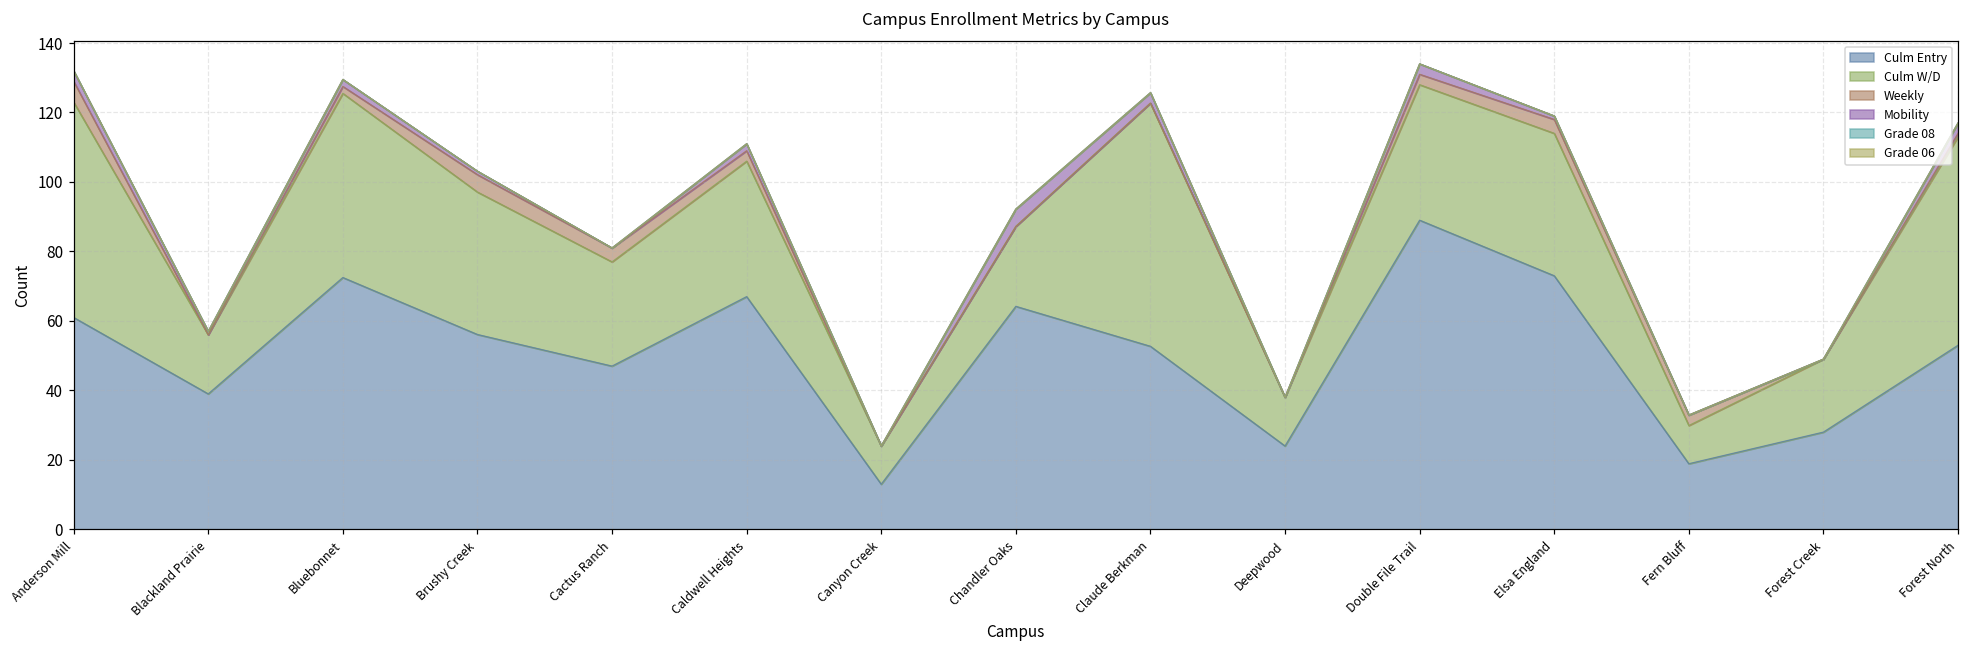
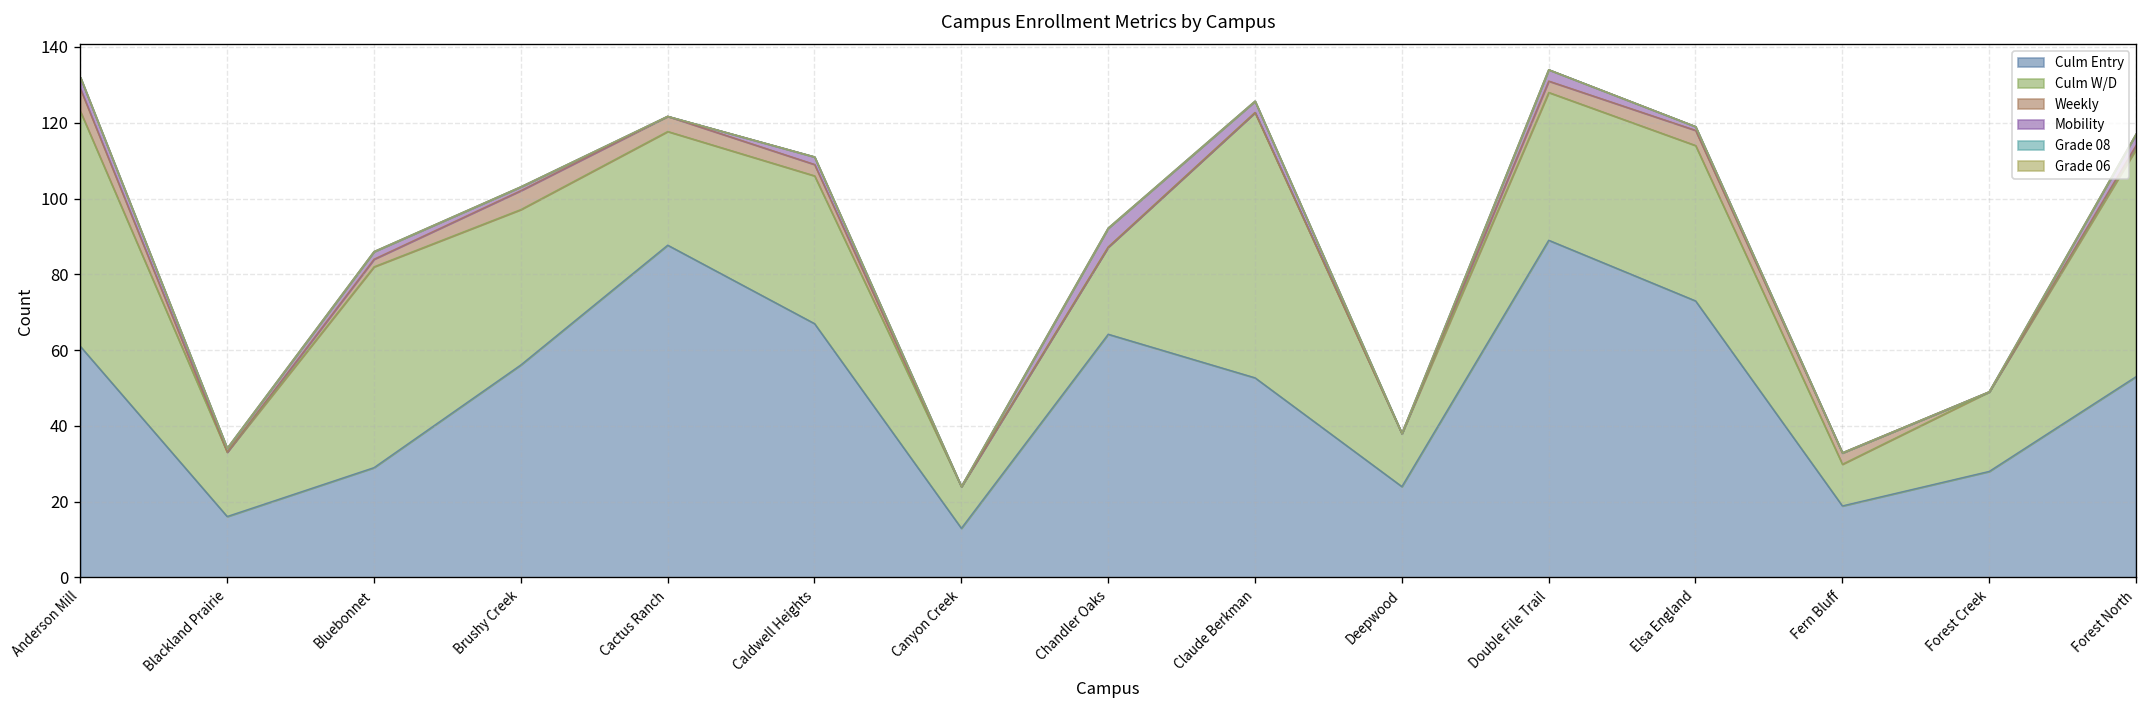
  {
    "Culm Entry": {
      "Anderson Mill": 61,
-     "Blackland Prairie": 39,
-     "Bluebonnet": 73,
+     "Blackland Prairie": 16,
+     "Bluebonnet": 29,
      "Brushy Creek": 56,
-     "Cactus Ranch": 47,
+     "Cactus Ranch": 88,
      "Caldwell Heights": 67,
      "Canyon Creek": 13,
      "Chandler Oaks": 64,
      "Claude Berkman": 53,
      "Deepwood": 24,
      "Double File Trail": 89,
      "Elsa England": 73,
      "Fern Bluff": 19,
      "Forest Creek": 28,
      "Forest North": 53
    }
  }
